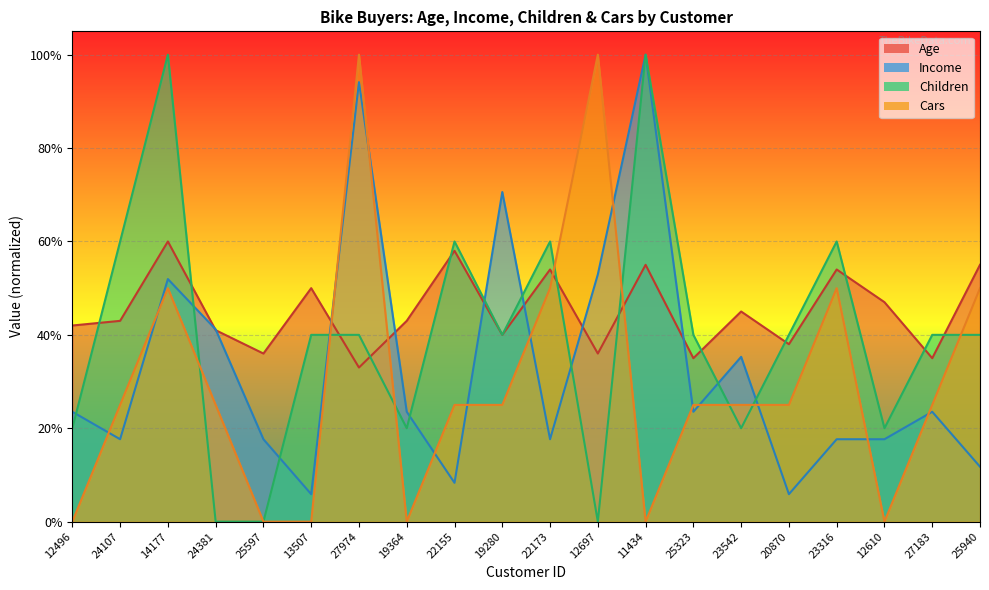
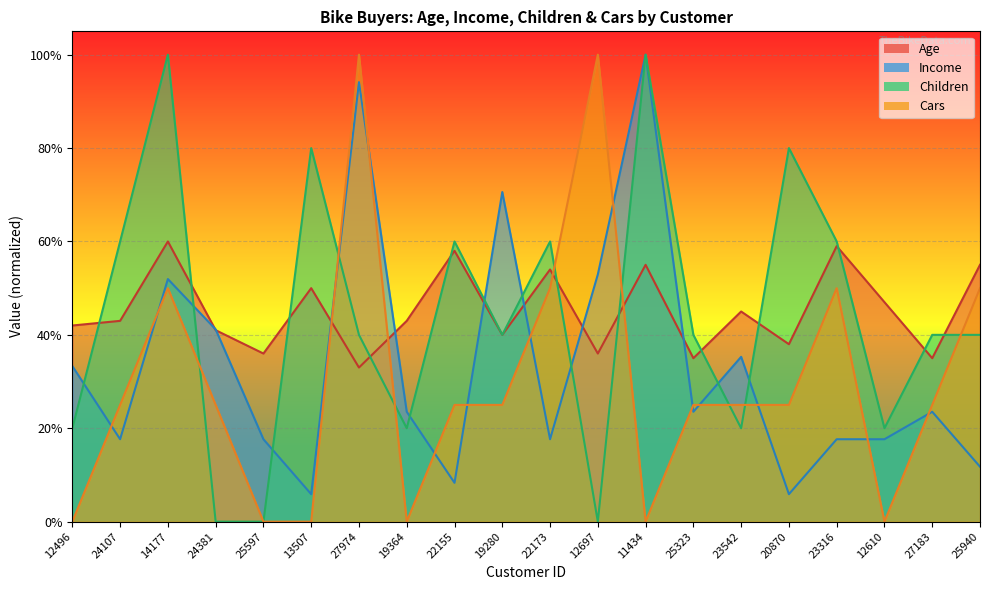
  {
    "Age": {
      "12496": "42%",
      "24107": "43%",
      "14177": "60%",
      "25597": "36%",
      "13507": "50%",
      "27974": "33%",
      "19364": "43%",
      "22155": "58%",
      "22173": "54%",
      "12697": "36%",
      "11434": "55%",
      "25323": "35%",
      "23542": "45%",
      "20870": "38%",
-     "23316": "54%",
+     "23316": "59%",
      "12610": "47%",
      "27183": "35%",
      "25940": "55%"
    },
    "Income": {
-     "12496": "24%",
+     "12496": "33%",
      "24107": "18%",
      "14177": "52%",
      "25597": "18%",
      "13507": "6%",
      "27974": "94%",
      "19364": "24%",
      "22155": "8%",
      "19280": "71%",
      "22173": "18%",
      "12697": "53%",
      "25323": "24%",
      "23542": "35%",
      "20870": "6%",
      "23316": "18%",
      "12610": "18%",
      "27183": "24%",
      "25940": "12%"
    },
    "Children": {
      "12496": "20%",
      "24107": "60%",
      "14177": "100%",
      "24381": "0%",
-     "13507": "40%",
+     "13507": "80%",
      "27974": "40%",
      "19364": "20%",
      "22155": "60%",
      "22173": "60%",
      "12697": "0%",
      "25323": "40%",
      "23542": "20%",
-     "20870": "40%",
+     "20870": "80%",
      "23316": "60%",
      "12610": "20%",
      "27183": "40%",
      "25940": "40%"
    },
    "Cars": {
      "12496": "0%",
      "24107": "25%",
      "14177": "50%",
      "24381": "25%",
      "13507": "0%",
      "27974": "100%",
      "19364": "0%",
      "22155": "25%",
      "19280": "25%",
      "22173": "50%",
      "12697": "100%",
      "11434": "0%",
      "25323": "25%",
      "23542": "25%",
      "20870": "25%",
      "23316": "50%",
      "12610": "0%",
      "27183": "25%",
      "25940": "50%"
    }
  }
